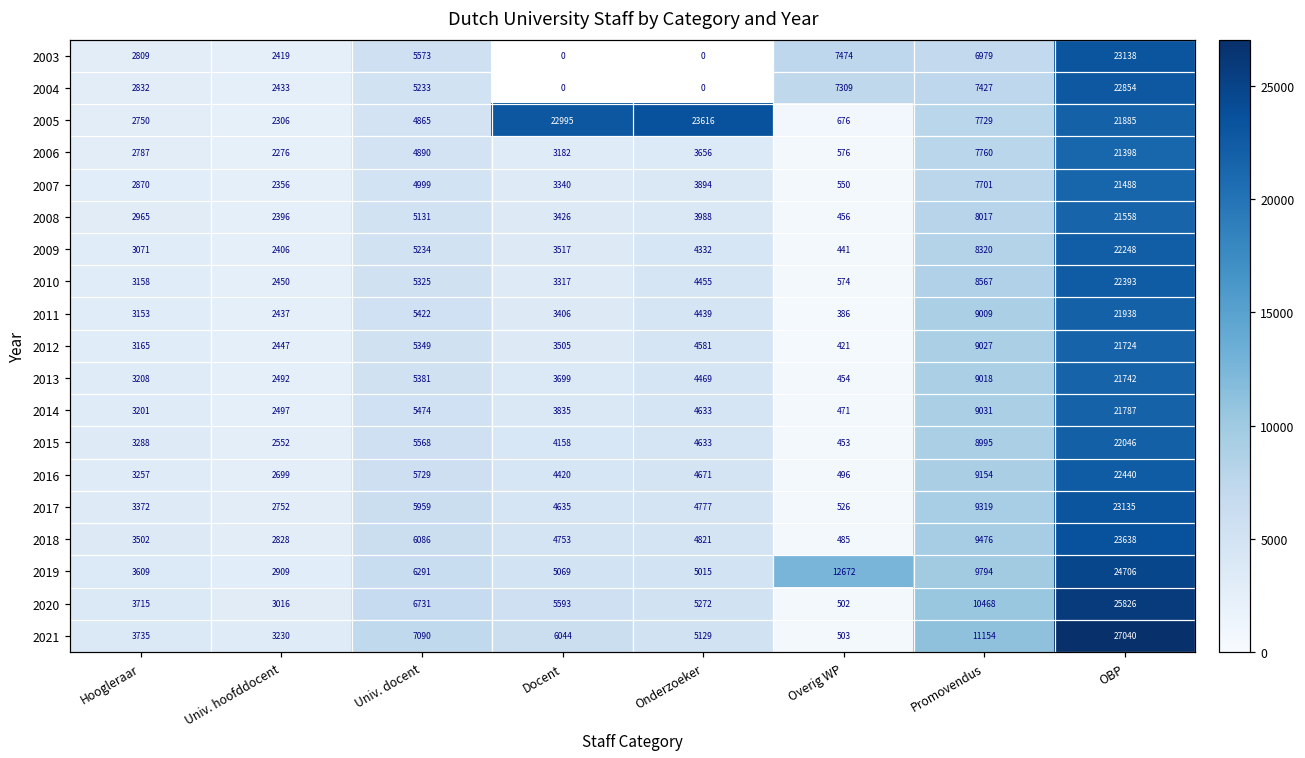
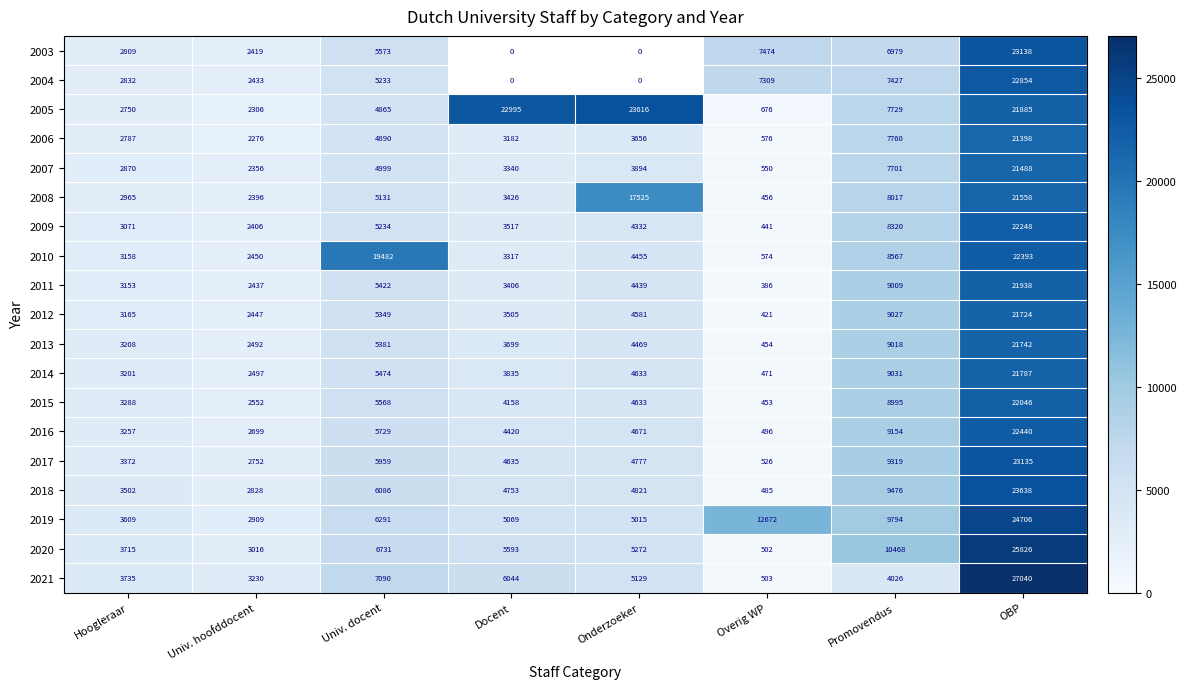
  {
    "2003": {
      "Hoogleraar": 2809,
      "Univ. hoofddocent": 2419,
      "Univ. docent": 5573,
      "Overig WP": 7474,
      "Promovendus": 6979,
      "OBP": 23138
    },
    "2004": {
      "Hoogleraar": 2832,
      "Univ. hoofddocent": 2433,
      "Univ. docent": 5233,
      "Overig WP": 7309,
      "Promovendus": 7427,
      "OBP": 22854
    },
    "2005": {
      "Hoogleraar": 2750,
      "Univ. hoofddocent": 2306,
      "Univ. docent": 4865,
      "Docent": 22995,
      "Onderzoeker": 23616,
      "Overig WP": 676,
      "Promovendus": 7729,
      "OBP": 21885
    },
    "2006": {
      "Hoogleraar": 2787,
      "Univ. hoofddocent": 2276,
      "Univ. docent": 4890,
      "Docent": 3182,
      "Onderzoeker": 3656,
      "Overig WP": 576,
      "Promovendus": 7760,
      "OBP": 21398
    },
    "2007": {
      "Hoogleraar": 2870,
      "Univ. hoofddocent": 2356,
      "Univ. docent": 4999,
      "Docent": 3340,
      "Onderzoeker": 3894,
      "Overig WP": 550,
      "Promovendus": 7701,
      "OBP": 21488
    },
    "2008": {
      "Hoogleraar": 2965,
      "Univ. hoofddocent": 2396,
      "Univ. docent": 5131,
      "Docent": 3426,
-     "Onderzoeker": 3988,
+     "Onderzoeker": 17525,
      "Overig WP": 456,
      "Promovendus": 8017,
      "OBP": 21558
    },
    "2009": {
      "Hoogleraar": 3071,
      "Univ. hoofddocent": 2406,
      "Univ. docent": 5234,
      "Docent": 3517,
      "Onderzoeker": 4332,
      "Overig WP": 441,
      "Promovendus": 8320,
      "OBP": 22248
    },
    "2010": {
      "Hoogleraar": 3158,
      "Univ. hoofddocent": 2450,
-     "Univ. docent": 5325,
+     "Univ. docent": 19482,
      "Docent": 3317,
      "Onderzoeker": 4455,
      "Overig WP": 574,
      "Promovendus": 8567,
      "OBP": 22393
    },
    "2011": {
      "Hoogleraar": 3153,
      "Univ. hoofddocent": 2437,
      "Univ. docent": 5422,
      "Docent": 3406,
      "Onderzoeker": 4439,
      "Overig WP": 386,
      "Promovendus": 9009,
      "OBP": 21938
    },
    "2012": {
      "Hoogleraar": 3165,
      "Univ. hoofddocent": 2447,
      "Univ. docent": 5349,
      "Docent": 3505,
      "Onderzoeker": 4581,
      "Overig WP": 421,
      "Promovendus": 9027,
      "OBP": 21724
    },
    "2013": {
      "Hoogleraar": 3208,
      "Univ. hoofddocent": 2492,
      "Univ. docent": 5381,
      "Docent": 3699,
      "Onderzoeker": 4469,
      "Overig WP": 454,
      "Promovendus": 9018,
      "OBP": 21742
    },
    "2014": {
      "Hoogleraar": 3201,
      "Univ. hoofddocent": 2497,
      "Univ. docent": 5474,
      "Docent": 3835,
      "Onderzoeker": 4633,
      "Overig WP": 471,
      "Promovendus": 9031,
      "OBP": 21787
    },
    "2015": {
      "Hoogleraar": 3288,
      "Univ. hoofddocent": 2552,
      "Univ. docent": 5568,
      "Docent": 4158,
      "Onderzoeker": 4633,
      "Overig WP": 453,
      "Promovendus": 8995,
      "OBP": 22046
    },
    "2016": {
      "Hoogleraar": 3257,
      "Univ. hoofddocent": 2699,
      "Univ. docent": 5729,
      "Docent": 4420,
      "Onderzoeker": 4671,
      "Overig WP": 496,
      "Promovendus": 9154,
      "OBP": 22440
    },
    "2017": {
      "Hoogleraar": 3372,
      "Univ. hoofddocent": 2752,
      "Univ. docent": 5959,
      "Docent": 4635,
      "Onderzoeker": 4777,
      "Overig WP": 526,
      "Promovendus": 9319,
      "OBP": 23135
    },
    "2018": {
      "Hoogleraar": 3502,
      "Univ. hoofddocent": 2828,
      "Univ. docent": 6086,
      "Docent": 4753,
      "Onderzoeker": 4821,
      "Overig WP": 485,
      "Promovendus": 9476,
      "OBP": 23638
    },
    "2019": {
      "Hoogleraar": 3609,
      "Univ. hoofddocent": 2909,
      "Univ. docent": 6291,
      "Docent": 5069,
      "Onderzoeker": 5015,
      "Overig WP": 12672,
      "Promovendus": 9794,
      "OBP": 24706
    },
    "2020": {
      "Hoogleraar": 3715,
      "Univ. hoofddocent": 3016,
      "Univ. docent": 6731,
      "Docent": 5593,
      "Onderzoeker": 5272,
      "Overig WP": 502,
      "Promovendus": 10468,
      "OBP": 25826
    },
    "2021": {
      "Hoogleraar": 3735,
      "Univ. hoofddocent": 3230,
      "Univ. docent": 7090,
      "Docent": 6044,
      "Onderzoeker": 5129,
      "Overig WP": 503,
-     "Promovendus": 11154,
+     "Promovendus": 4026,
      "OBP": 27040
    }
  }
